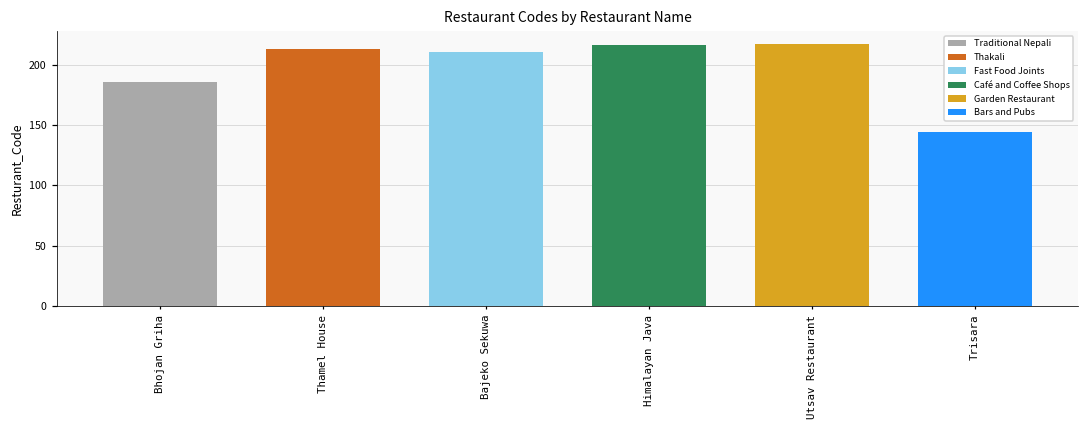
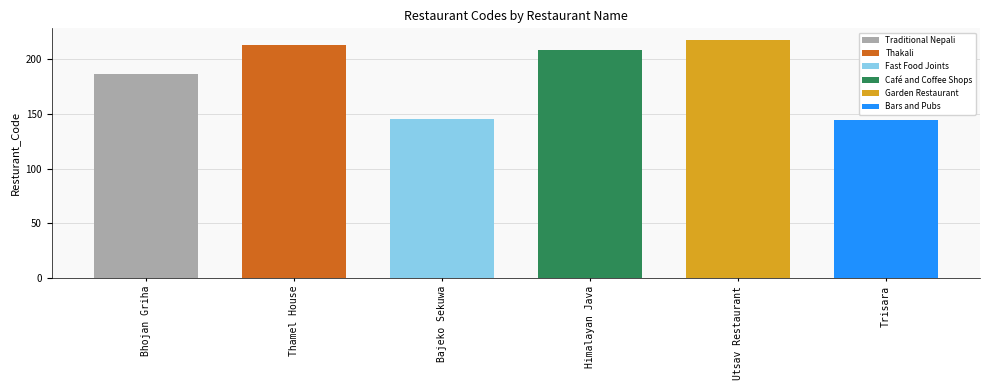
  {
    "Bhojan Griha": 186,
    "Thamel House": 213,
-   "Bajeko Sekuwa": 211,
-   "Himalayan Java": 216,
+   "Bajeko Sekuwa": 145,
+   "Himalayan Java": 208,
    "Utsav Restaurant": 217,
    "Trisara": 144
  }
